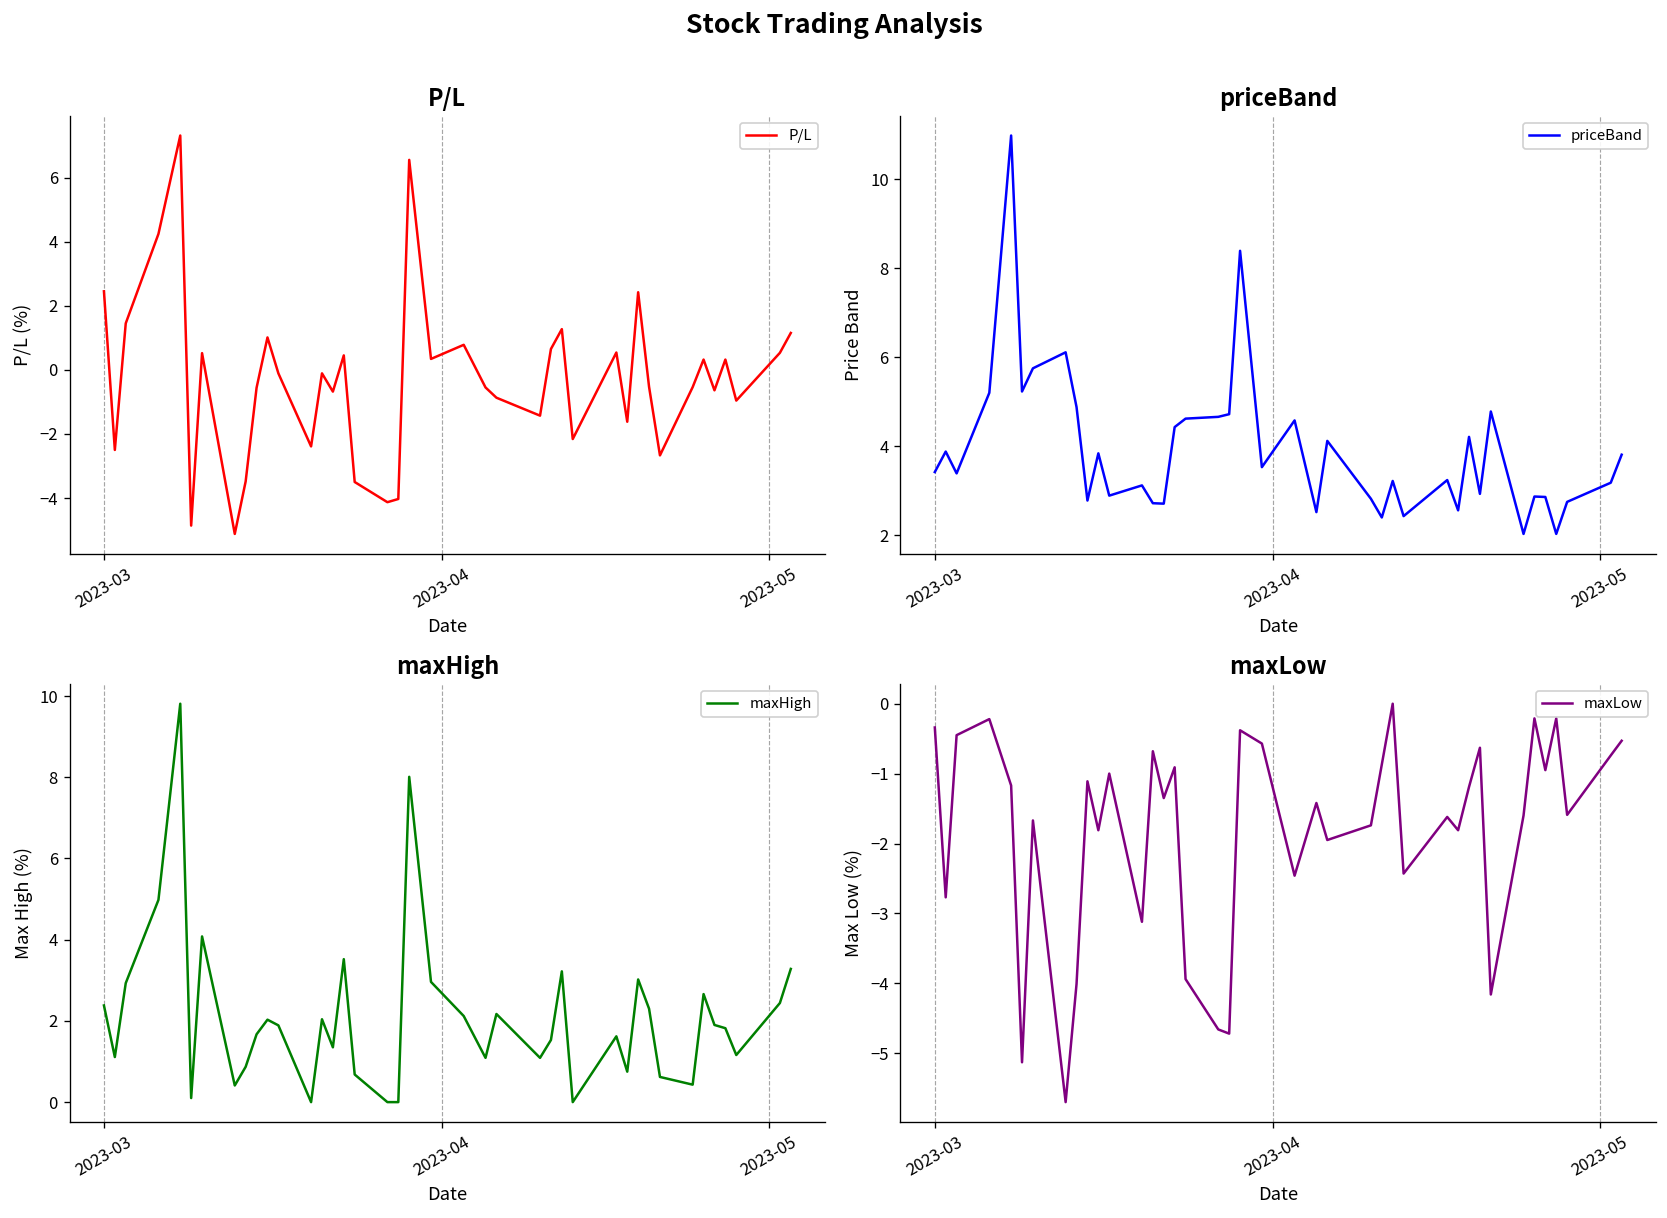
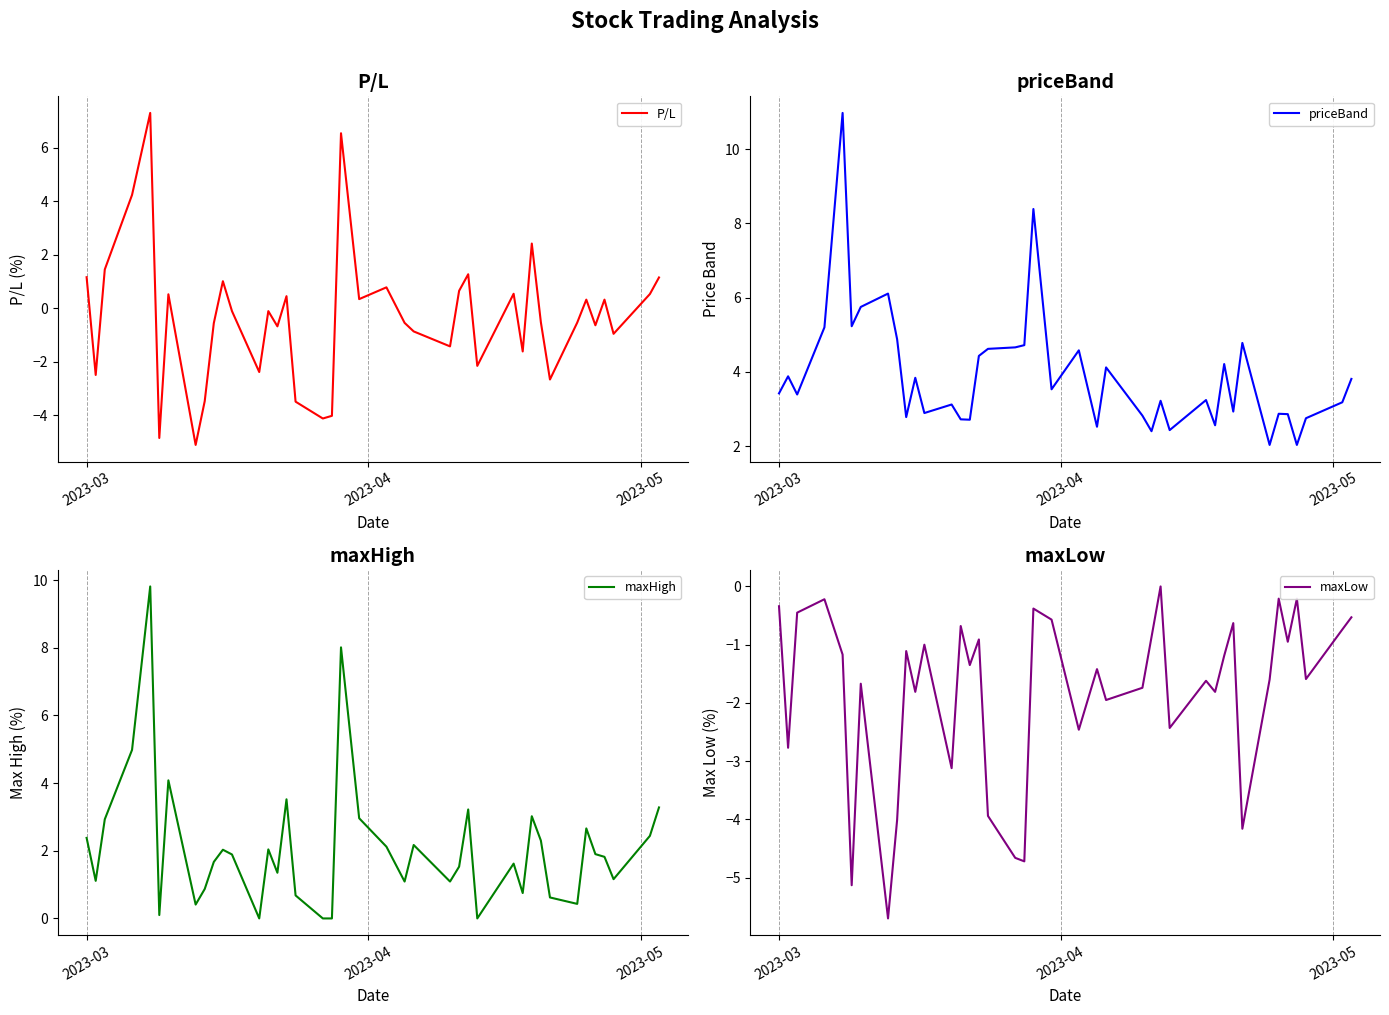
  {
    "P/L": {
-     "2023-03": 2.5
+     "2023-03": 1.2
    },
    "priceBand": {
      "2023-03": 3.4
    },
    "maxHigh": {
      "2023-03": 2.4
    },
    "maxLow": {
      "2023-03": -0.3
    }
  }
